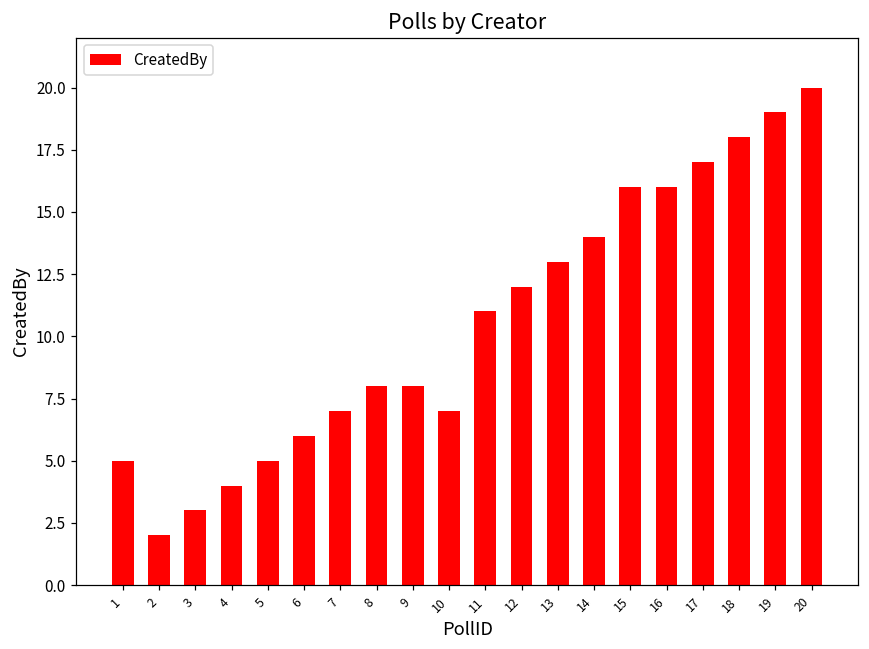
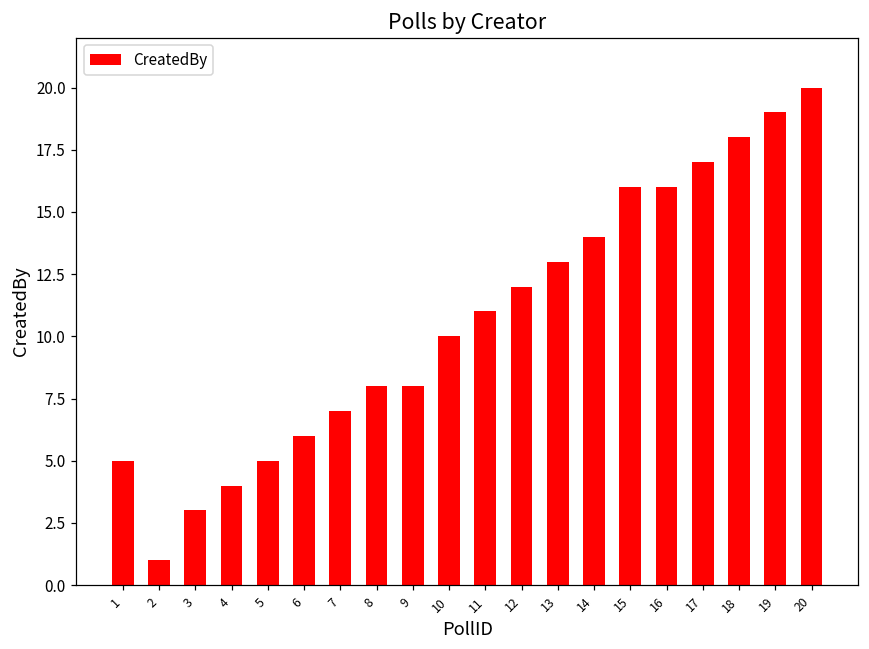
  {
    "1": 5,
-   "2": 2,
+   "2": 1,
    "3": 3,
    "4": 4,
    "5": 5,
    "6": 6,
    "7": 7,
    "8": 8,
    "9": 8,
-   "10": 7,
+   "10": 10,
    "11": 11,
    "12": 12,
    "13": 13,
    "14": 14,
    "15": 16,
    "16": 16,
    "17": 17,
    "18": 18,
    "19": 19,
    "20": 20
  }
